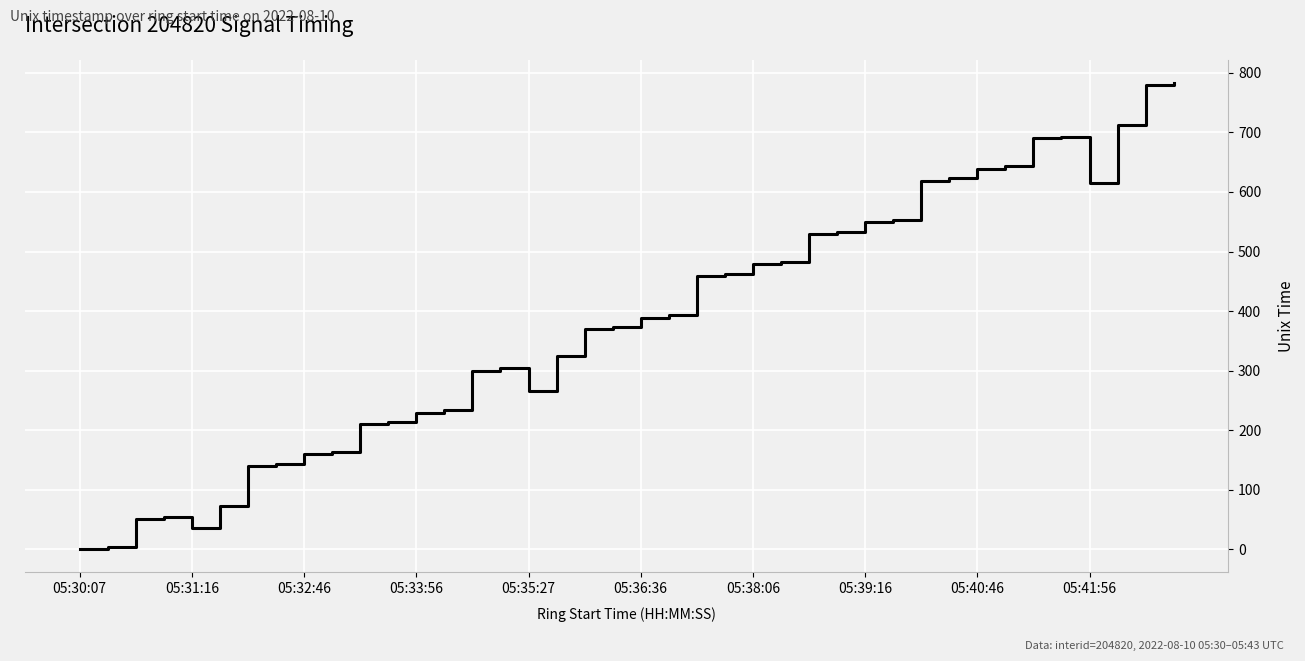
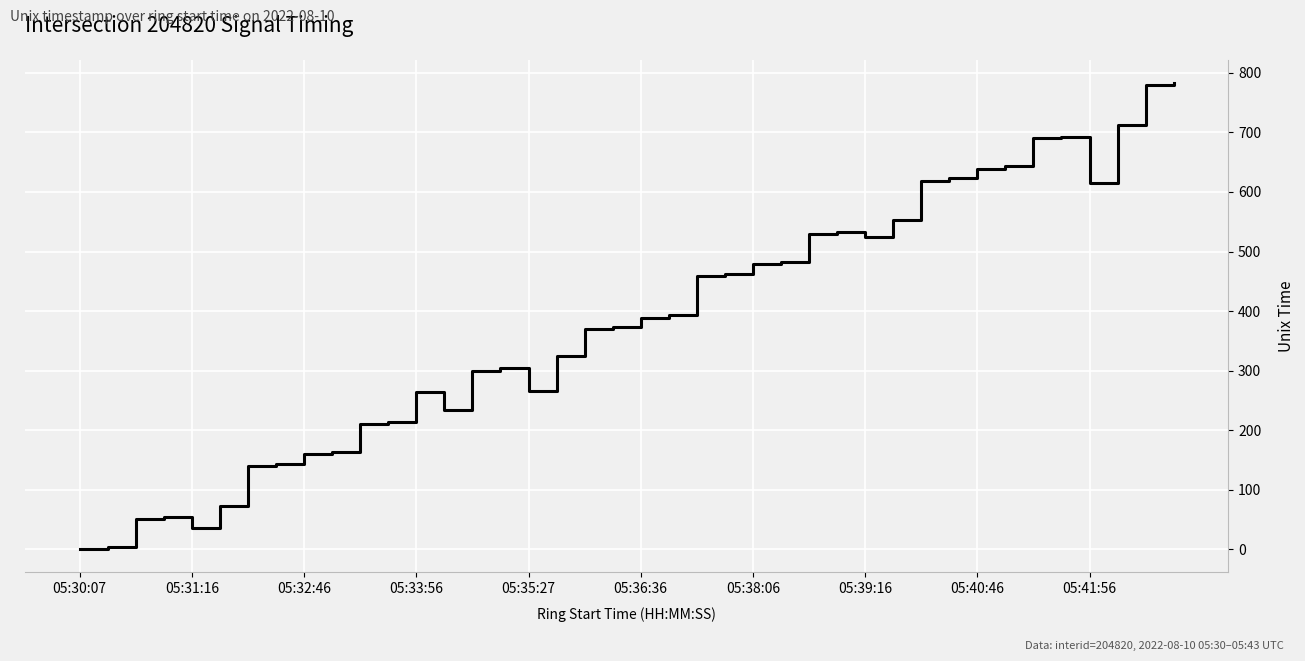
  {
    "05:30:07": 0,
    "05:31:16": 40,
    "05:32:46": 160,
-   "05:33:56": 230,
+   "05:33:56": 260,
    "05:35:27": 270,
    "05:36:36": 390,
    "05:38:06": 480,
-   "05:39:16": 550,
+   "05:39:16": 530,
    "05:40:46": 640,
    "05:41:56": 620
  }
